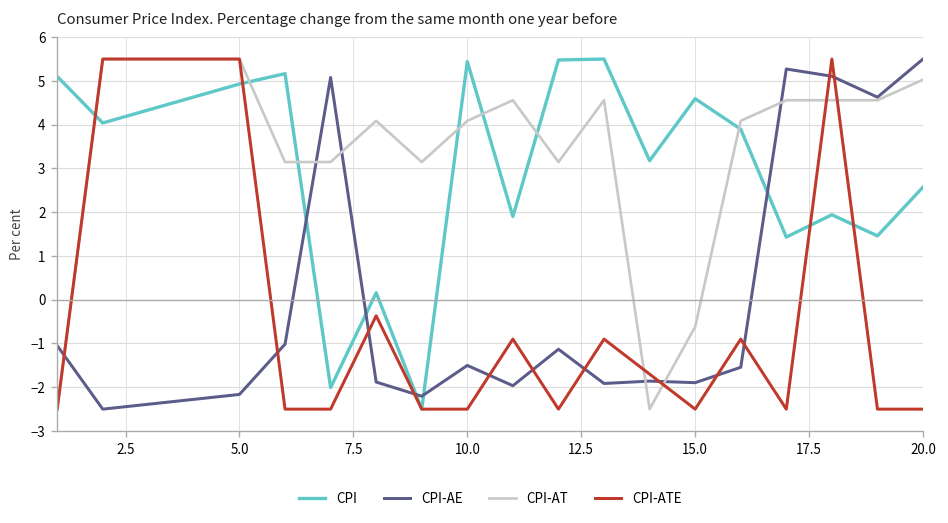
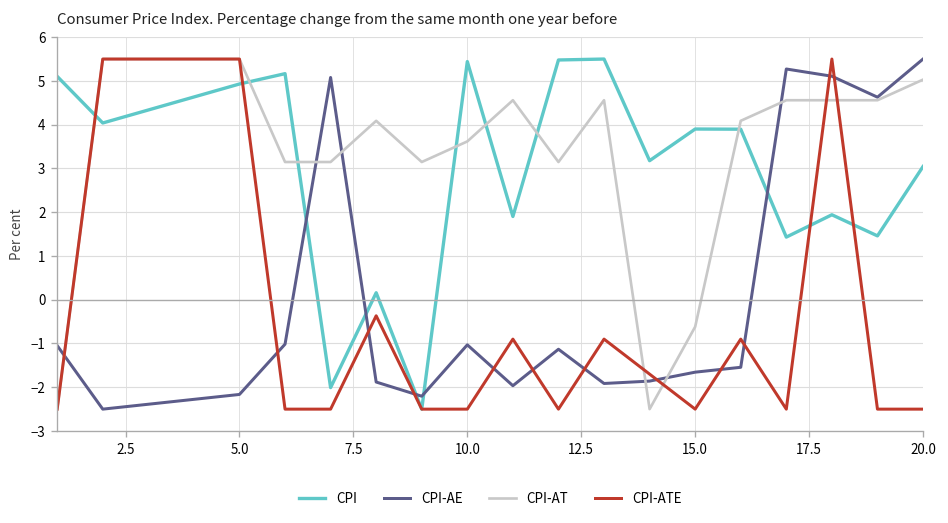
  {
    "CPI": {
      "5.0": 4.9,
      "10.0": 5.4,
-     "15.0": 4.6,
-     "20.0": 2.6
+     "15.0": 3.9,
+     "20.0": 3.0
    },
    "CPI-AE": {
      "5.0": -2.2,
-     "10.0": -1.5,
-     "15.0": -1.9,
+     "10.0": -1.0,
+     "15.0": -1.7,
      "20.0": 5.5
    },
    "CPI-AT": {
-     "10.0": 4.1,
+     "10.0": 3.6,
      "15.0": -0.6,
      "20.0": 5.0
    },
    "CPI-ATE": {
      "10.0": -2.5,
      "15.0": -2.5,
      "20.0": -2.5
    }
  }
